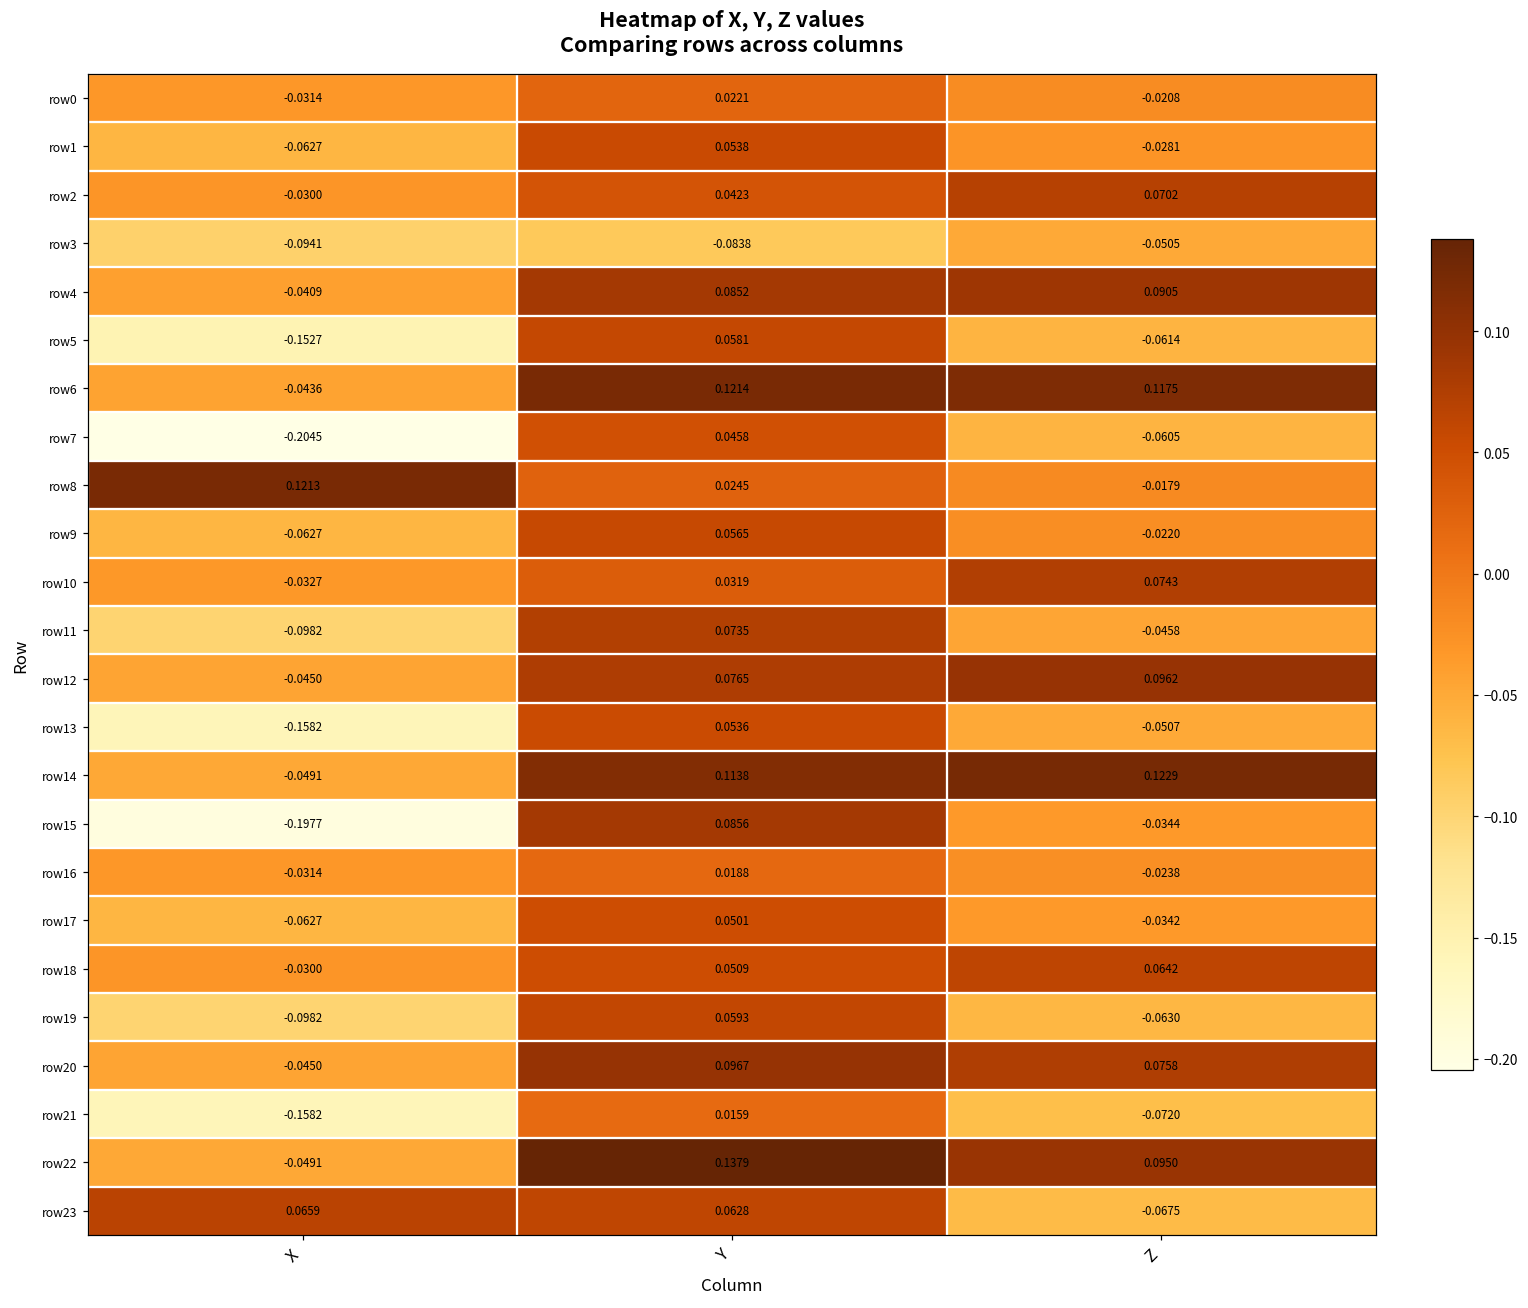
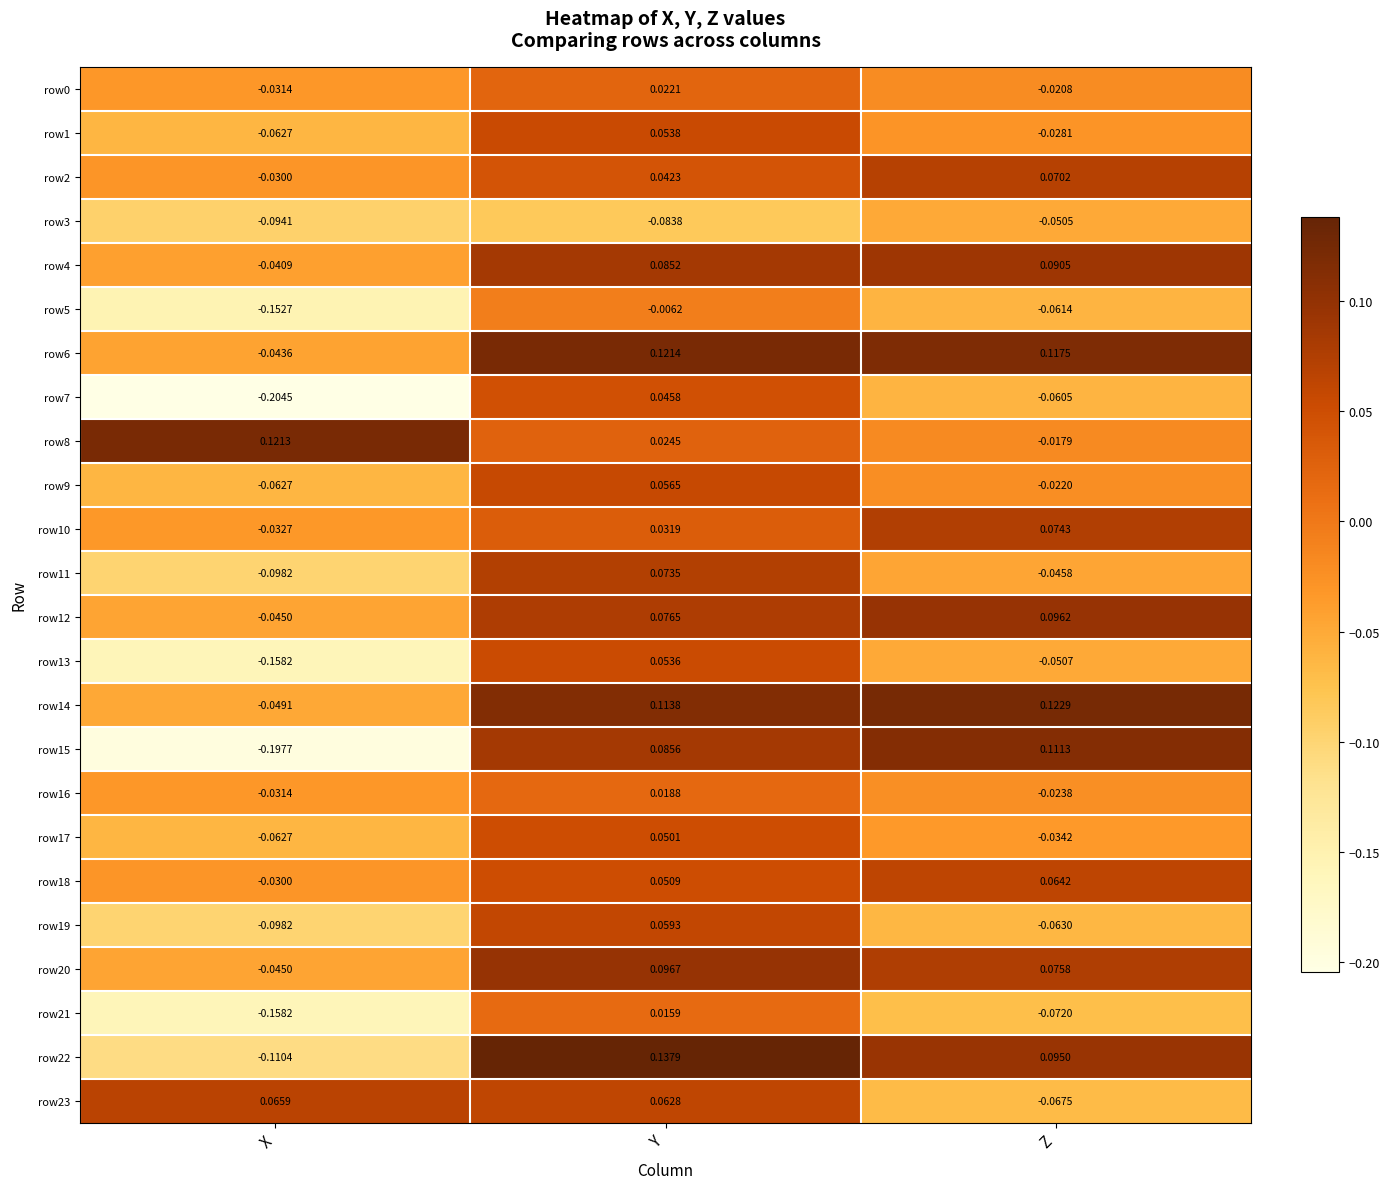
  {
    "row0": {
      "X": -0.0314,
      "Y": 0.0221,
      "Z": -0.0208
    },
    "row1": {
      "X": -0.0627,
      "Y": 0.0538,
      "Z": -0.0281
    },
    "row2": {
      "X": -0.0300,
      "Y": 0.0423,
      "Z": 0.0702
    },
    "row3": {
      "X": -0.0941,
      "Y": -0.0838,
      "Z": -0.0505
    },
    "row4": {
      "X": -0.0409,
      "Y": 0.0852,
      "Z": 0.0905
    },
    "row5": {
      "X": -0.1527,
-     "Y": 0.0581,
+     "Y": -0.0062,
      "Z": -0.0614
    },
    "row6": {
      "X": -0.0436,
      "Y": 0.1214,
      "Z": 0.1175
    },
    "row7": {
      "X": -0.2045,
      "Y": 0.0458,
      "Z": -0.0605
    },
    "row8": {
      "X": 0.1213,
      "Y": 0.0245,
      "Z": -0.0179
    },
    "row9": {
      "X": -0.0627,
      "Y": 0.0565,
      "Z": -0.0220
    },
    "row10": {
      "X": -0.0327,
      "Y": 0.0319,
      "Z": 0.0743
    },
    "row11": {
      "X": -0.0982,
      "Y": 0.0735,
      "Z": -0.0458
    },
    "row12": {
      "X": -0.0450,
      "Y": 0.0765,
      "Z": 0.0962
    },
    "row13": {
      "X": -0.1582,
      "Y": 0.0536,
      "Z": -0.0507
    },
    "row14": {
      "X": -0.0491,
      "Y": 0.1138,
      "Z": 0.1229
    },
    "row15": {
      "X": -0.1977,
      "Y": 0.0856,
-     "Z": -0.0344
+     "Z": 0.1113
    },
    "row16": {
      "X": -0.0314,
      "Y": 0.0188,
      "Z": -0.0238
    },
    "row17": {
      "X": -0.0627,
      "Y": 0.0501,
      "Z": -0.0342
    },
    "row18": {
      "X": -0.0300,
      "Y": 0.0509,
      "Z": 0.0642
    },
    "row19": {
      "X": -0.0982,
      "Y": 0.0593,
      "Z": -0.0630
    },
    "row20": {
      "X": -0.0450,
      "Y": 0.0967,
      "Z": 0.0758
    },
    "row21": {
      "X": -0.1582,
      "Y": 0.0159,
      "Z": -0.0720
    },
    "row22": {
-     "X": -0.0491,
+     "X": -0.1104,
      "Y": 0.1379,
      "Z": 0.0950
    },
    "row23": {
      "X": 0.0659,
      "Y": 0.0628,
      "Z": -0.0675
    }
  }
